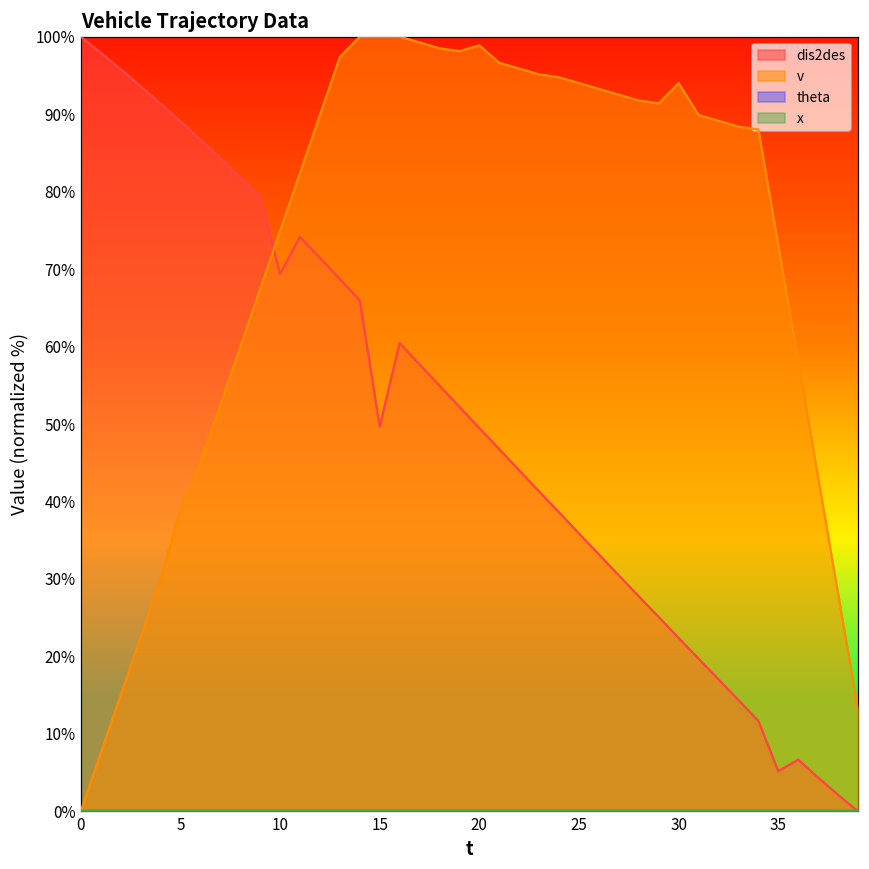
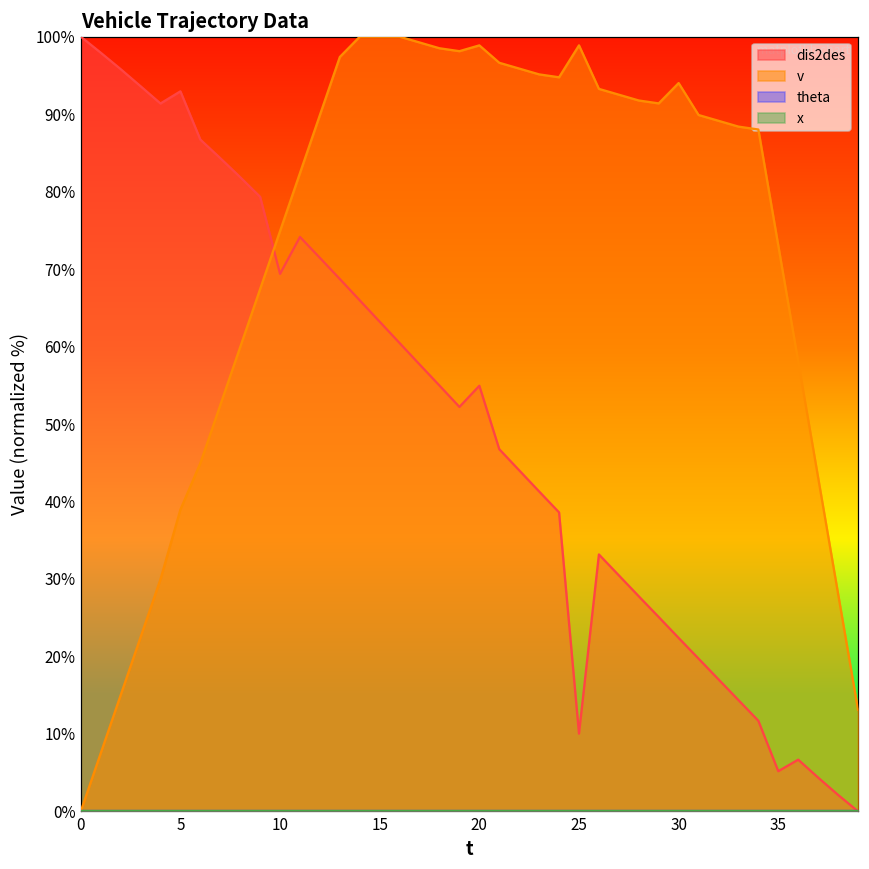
  {
    "dis2des": {
      "0": "100%",
-     "5": "89%",
+     "5": "93%",
      "10": "69%",
-     "15": "50%",
-     "20": "49%",
-     "25": "36%",
+     "15": "63%",
+     "20": "55%",
+     "25": "10%",
      "30": "22%",
      "35": "5%"
    },
    "v": {
      "5": "39%",
      "10": "75%",
      "15": "100%",
      "20": "99%",
-     "25": "94%",
+     "25": "99%",
      "30": "94%",
      "35": "73%"
    },
    "x": {
      "5": "0%",
      "10": "0%",
      "15": "0%",
      "20": "0%",
      "25": "0%",
      "30": "0%",
      "35": "0%"
    }
  }
